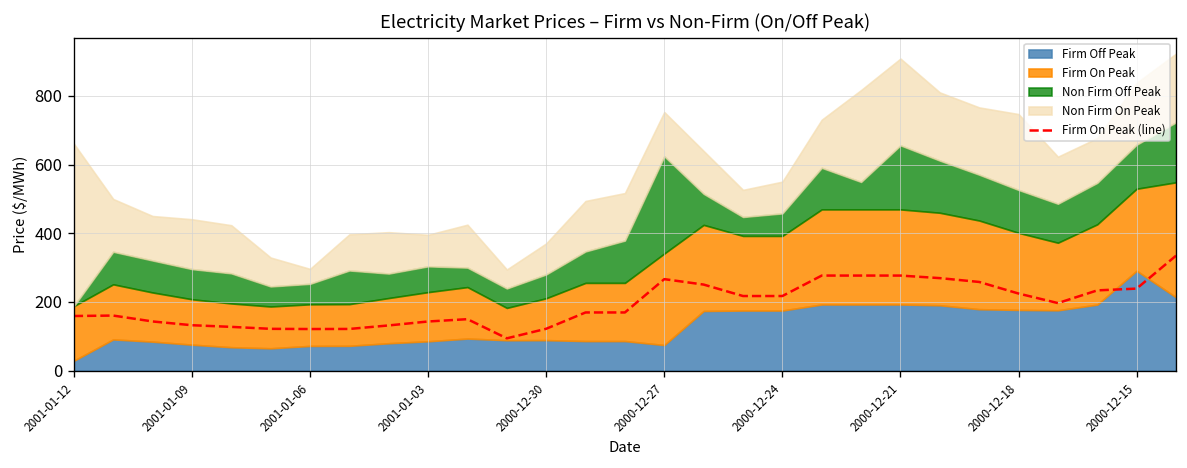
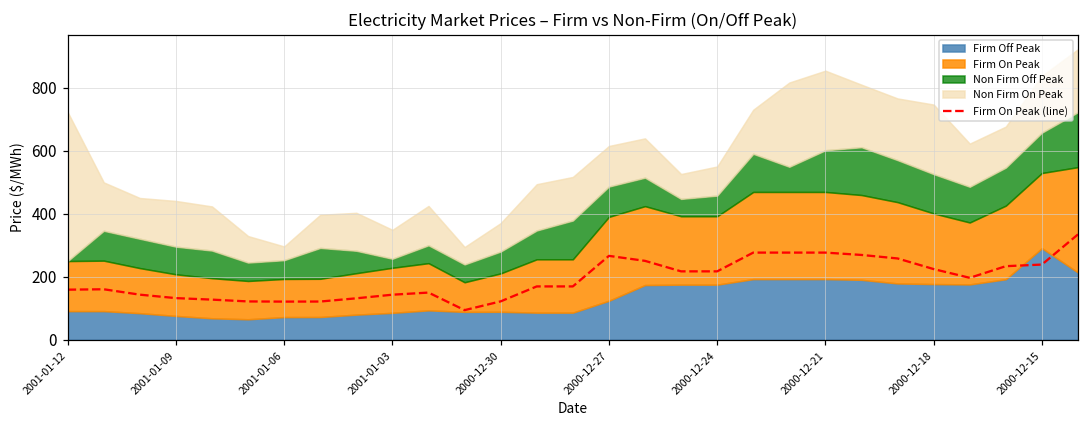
  {
    "Firm Off Peak": {
-     "2001-01-12": 30,
+     "2001-01-12": 90,
      "2001-01-09": 80,
      "2001-01-06": 70,
      "2001-01-03": 90,
      "2000-12-30": 90,
-     "2000-12-27": 70,
+     "2000-12-27": 120,
      "2000-12-24": 180,
      "2000-12-21": 190,
      "2000-12-18": 180,
      "2000-12-15": 290
    },
    "Firm On Peak (line)": {
      "2001-01-12": 160,
      "2001-01-09": 130,
      "2001-01-06": 120,
      "2001-01-03": 140,
      "2000-12-30": 120,
      "2000-12-27": 270,
      "2000-12-24": 220,
      "2000-12-21": 280,
      "2000-12-18": 220,
      "2000-12-15": 240
    },
    "Firm On Peak": {
      "2001-01-09": 130,
      "2001-01-06": 120,
      "2001-01-03": 140,
      "2000-12-30": 120,
      "2000-12-27": 270,
      "2000-12-24": 220,
      "2000-12-21": 280,
      "2000-12-18": 220,
      "2000-12-15": 240
    },
    "Non Firm Off Peak": {
      "2001-01-09": 90,
      "2001-01-06": 60,
-     "2001-01-03": 80,
+     "2001-01-03": 30,
      "2000-12-30": 70,
-     "2000-12-27": 280,
+     "2000-12-27": 100,
      "2000-12-24": 70,
-     "2000-12-21": 190,
+     "2000-12-21": 130,
      "2000-12-18": 120,
      "2000-12-15": 130
    },
    "Non Firm On Peak": {
      "2001-01-12": 470,
      "2001-01-09": 150,
      "2001-01-06": 40,
      "2001-01-03": 90,
      "2000-12-30": 90,
      "2000-12-27": 130,
      "2000-12-24": 90,
      "2000-12-21": 250,
      "2000-12-18": 220
    }
  }
